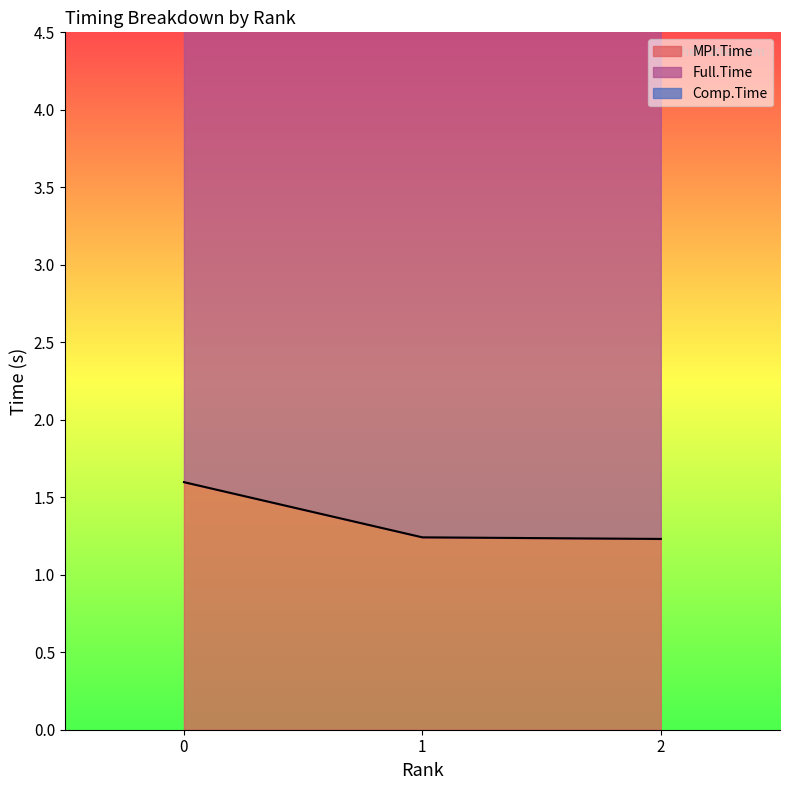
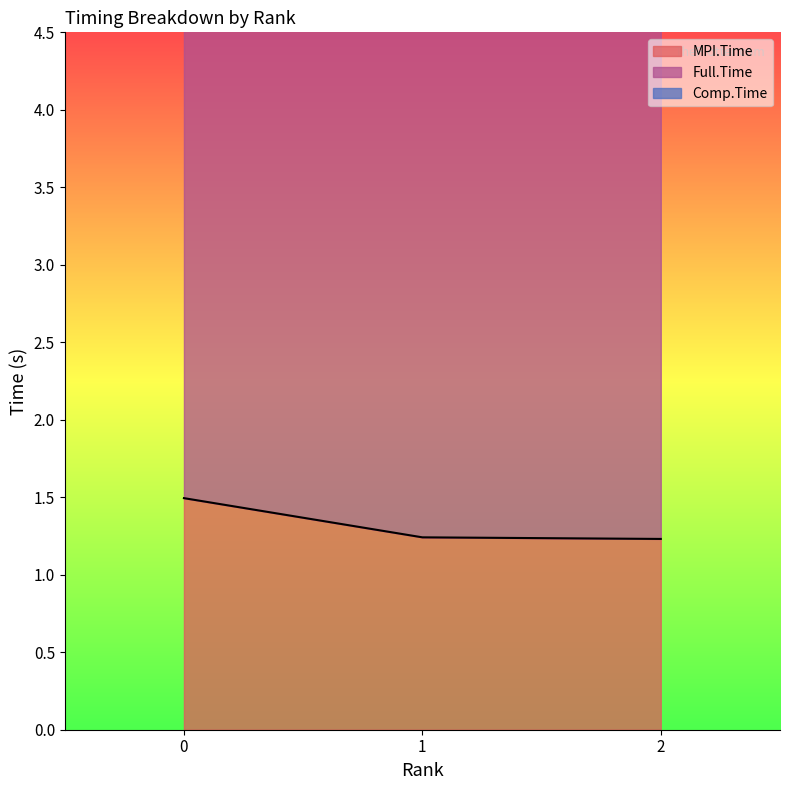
  {
    "MPI.Time": {
-     "0": 1.60,
+     "0": 1.49,
      "1": 1.24,
      "2": 1.23
    }
  }
